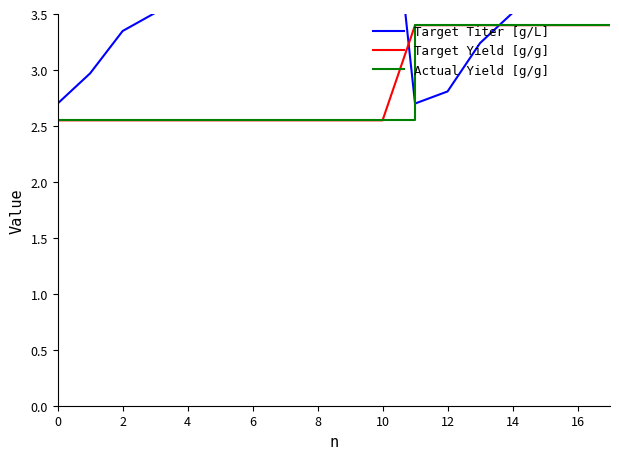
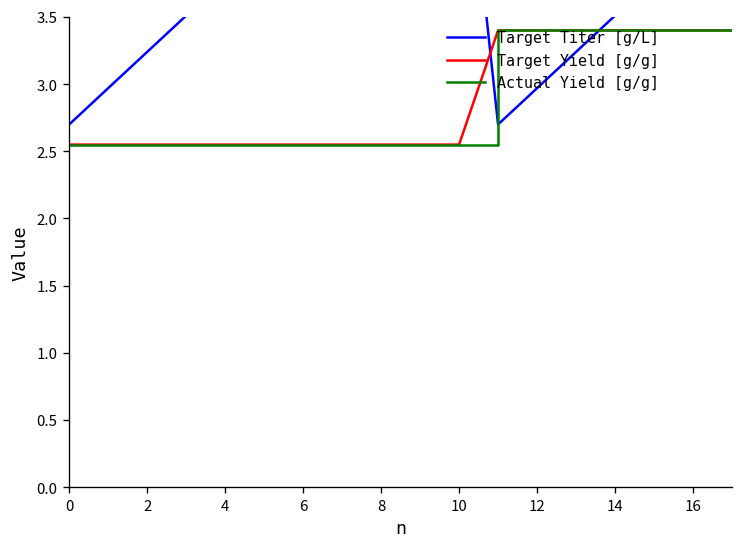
  {
    "Target Titer [g/L]": {
      "0": 2.70,
-     "2": 3.35,
-     "12": 2.81,
+     "2": 3.24,
+     "12": 2.97,
      "14": 3.51
    },
    "Actual Yield [g/g]": {
      "0": 2.55,
      "2": 2.55,
      "4": 2.55,
      "6": 2.55,
      "8": 2.55,
      "10": 2.55,
      "12": 3.40,
      "14": 3.40,
      "16": 3.40
    }
  }
